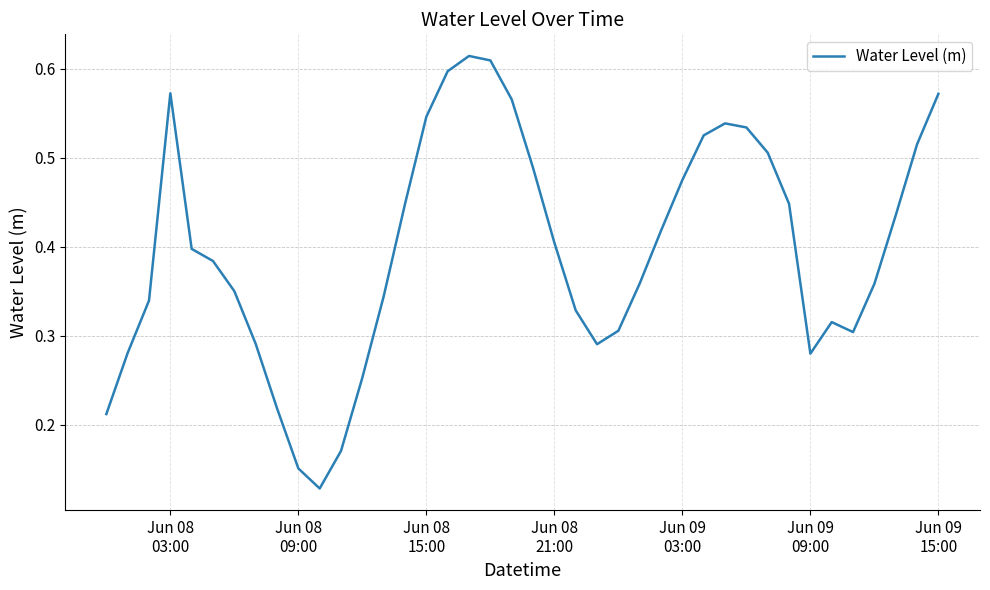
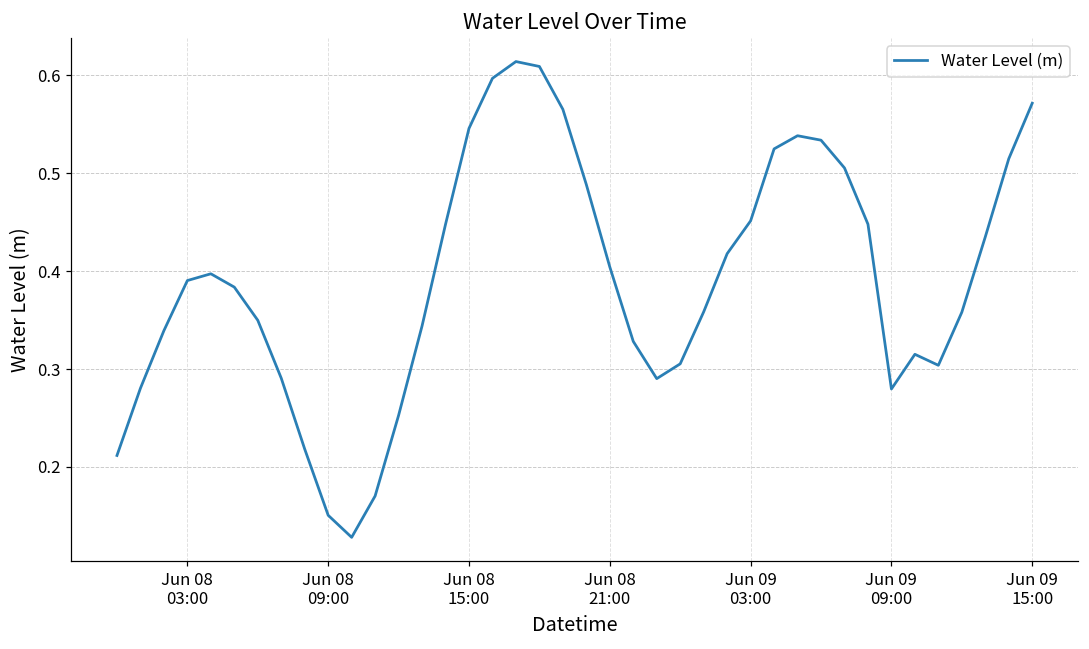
  {
-   "Jun 08 03:00": 0.57,
+   "Jun 08 03:00": 0.39,
    "Jun 08 09:00": 0.15,
    "Jun 08 15:00": 0.55,
    "Jun 08 21:00": 0.40,
-   "Jun 09 03:00": 0.47,
+   "Jun 09 03:00": 0.45,
    "Jun 09 09:00": 0.28,
    "Jun 09 15:00": 0.57
  }
